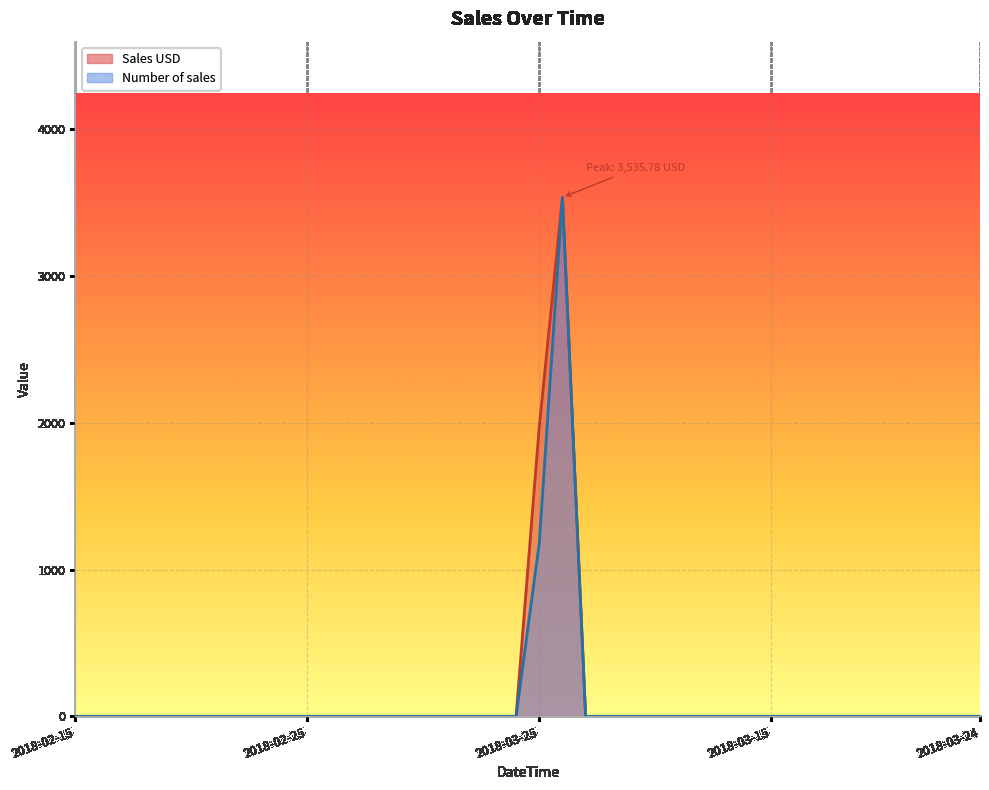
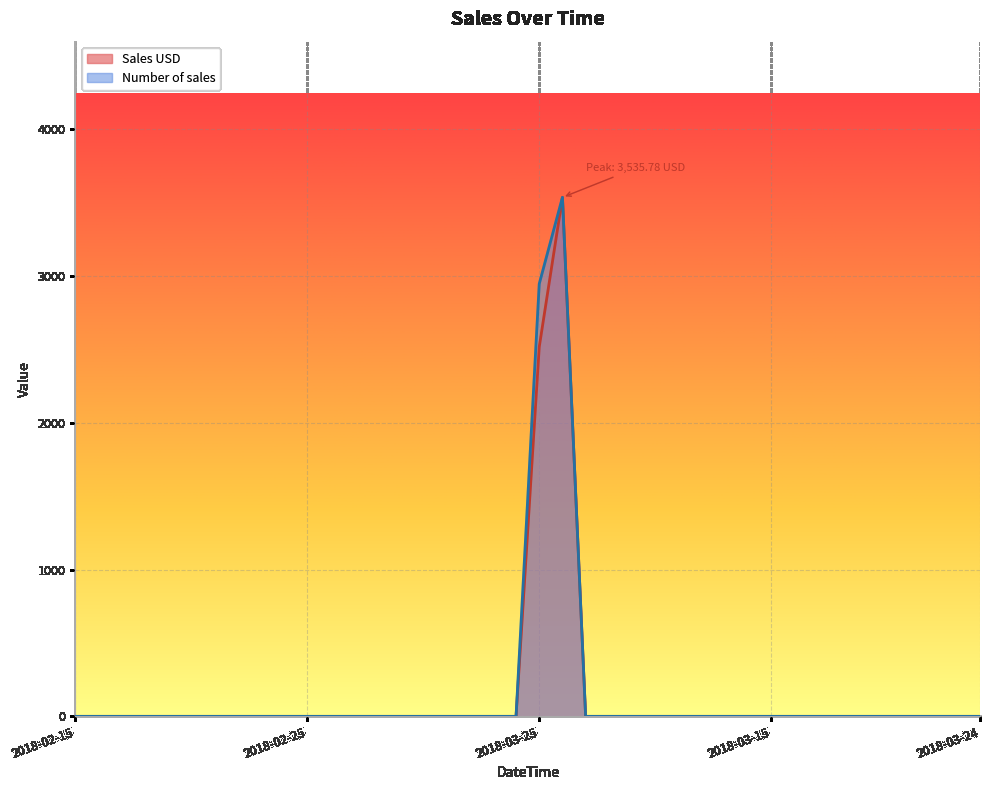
  {
    "Sales USD": {
-     "2018-03-25": 1970
+     "2018-03-25": 2520
    },
    "Number of sales": {
-     "2018-03-25": 1180
+     "2018-03-25": 2950
    }
  }
